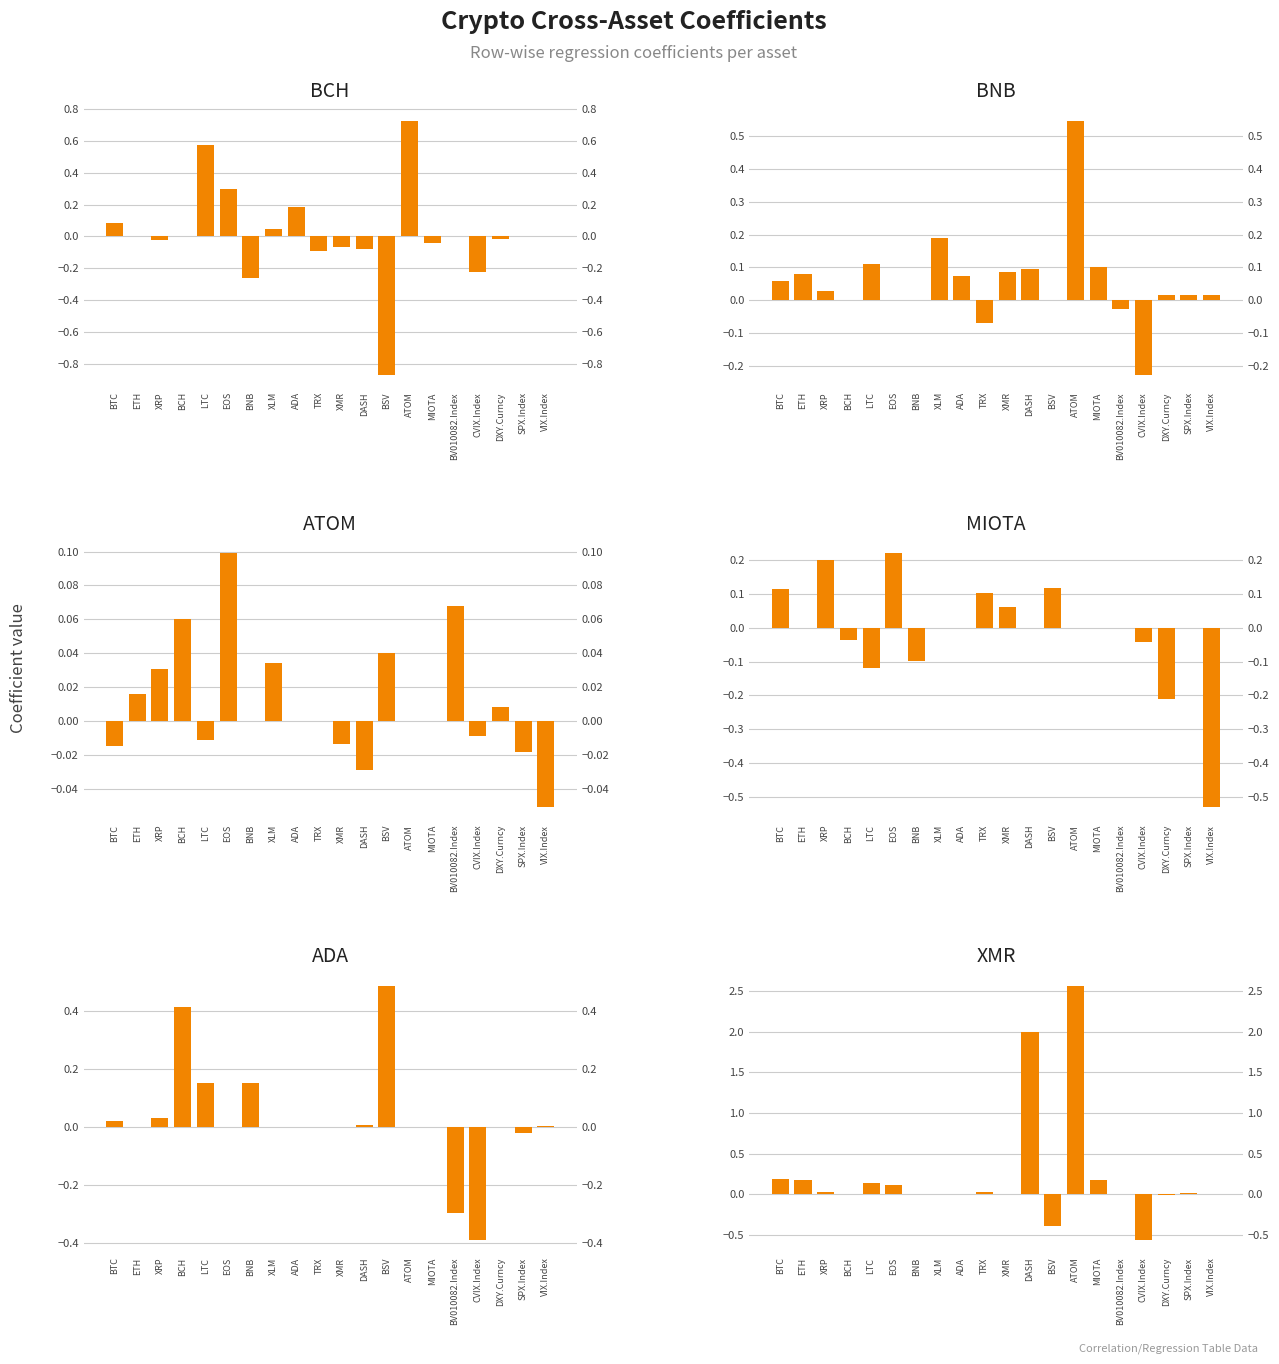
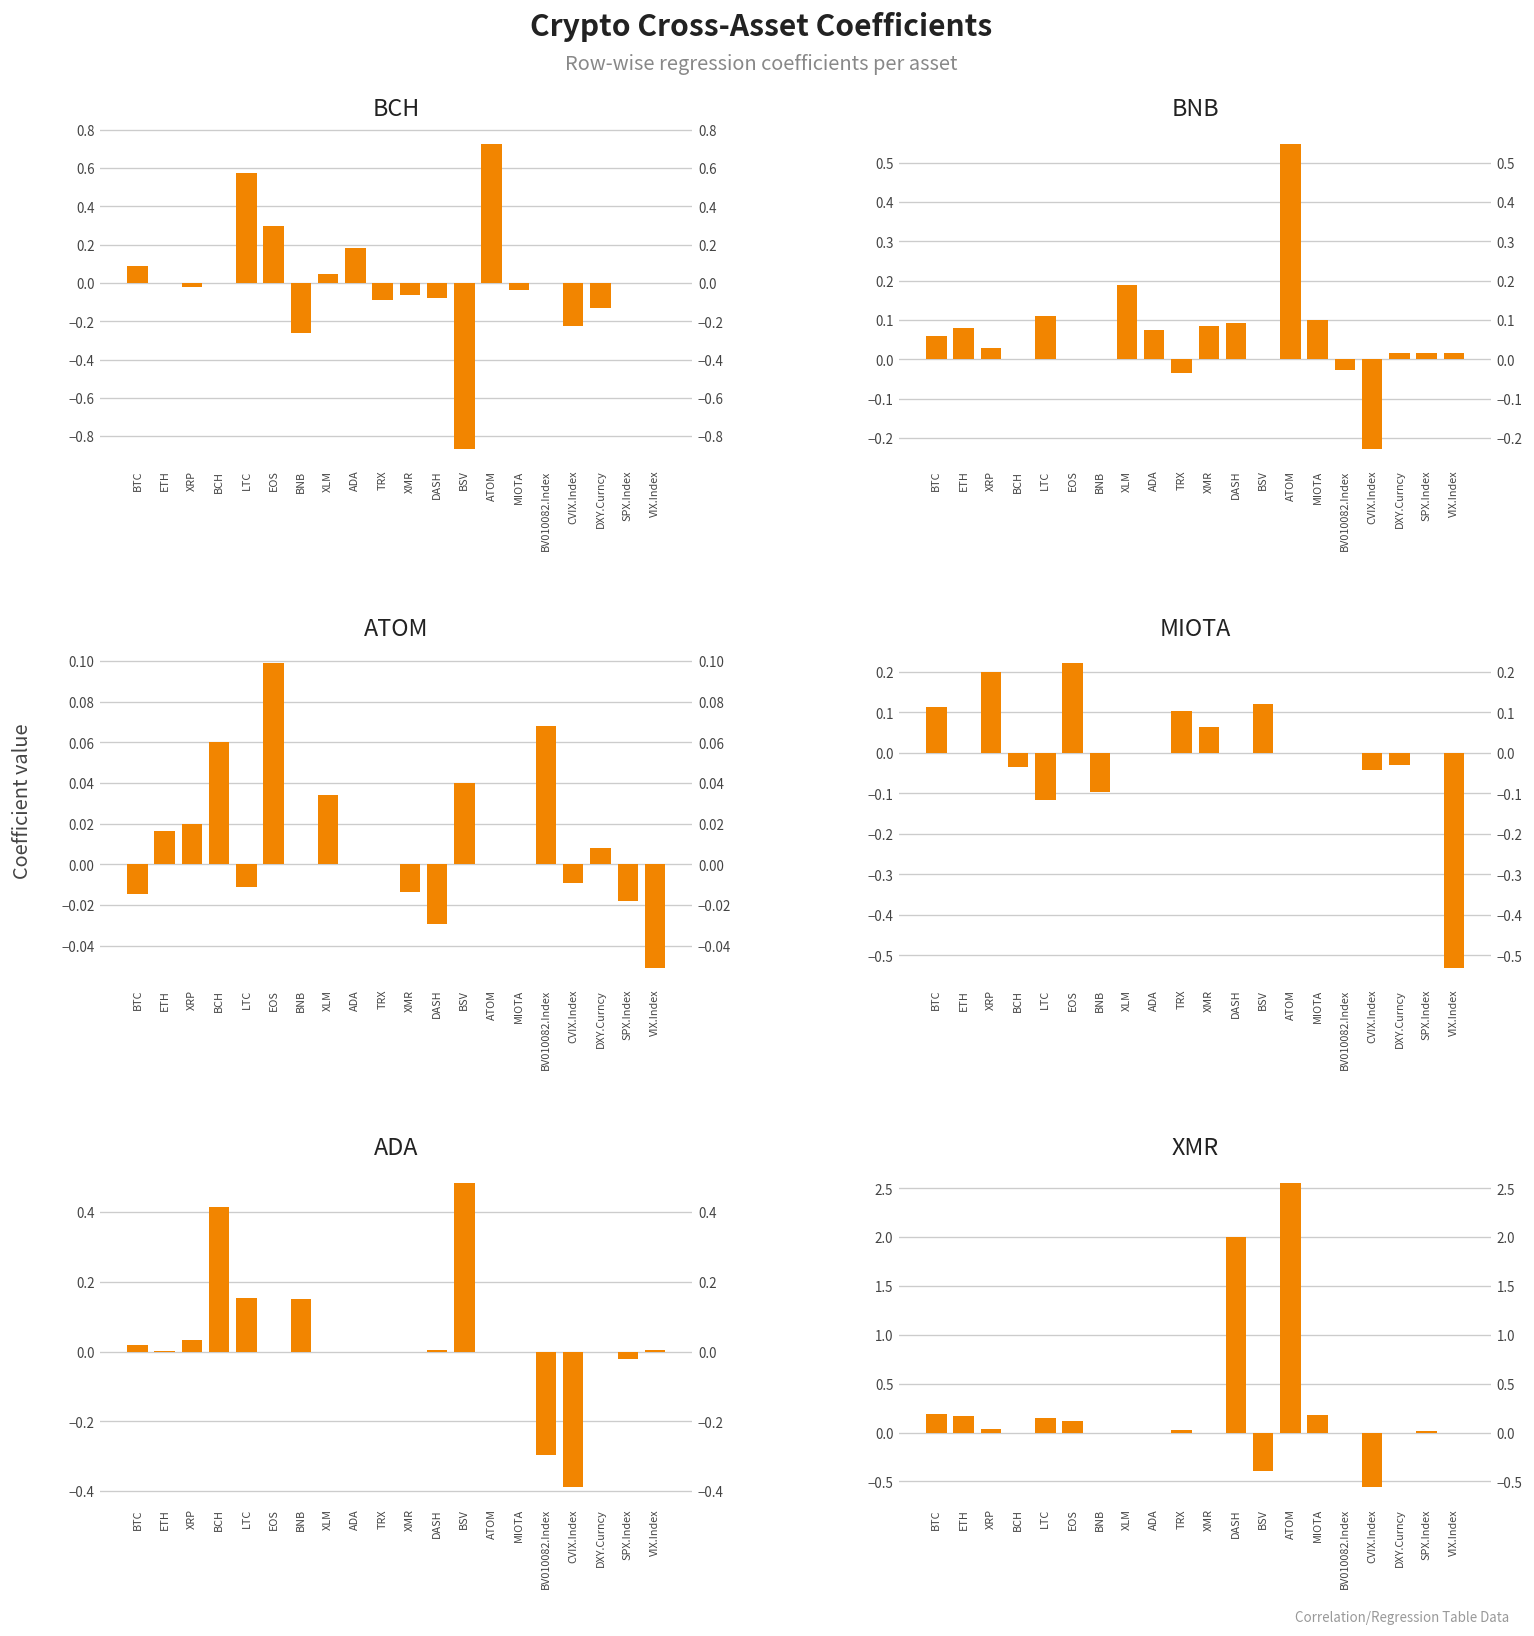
  {
    "BCH": {
      "BTC": 0.09,
      "ETH": 0.00,
      "XRP": -0.02,
      "BCH": 0.00,
      "LTC": 0.58,
      "EOS": 0.30,
      "BNB": -0.26,
      "XLM": 0.05,
      "ADA": 0.18,
      "TRX": -0.09,
      "XMR": -0.06,
      "DASH": -0.08,
      "BSV": -0.87,
      "ATOM": 0.72,
      "MIOTA": -0.04,
      "BV010082.Index": 0.00,
      "CVIX.Index": -0.22,
-     "DXY.Curncy": -0.01,
+     "DXY.Curncy": -0.13,
      "SPX.Index": 0.00,
      "VIX.Index": 0.00
    },
    "BNB": {
      "BTC": 0.06,
      "ETH": 0.08,
      "XRP": 0.03,
      "BCH": 0.00,
      "LTC": 0.11,
      "EOS": 0.00,
      "BNB": 0.00,
      "XLM": 0.19,
      "ADA": 0.07,
-     "TRX": -0.07,
+     "TRX": -0.04,
      "XMR": 0.08,
      "DASH": 0.09,
      "BSV": 0.00,
      "ATOM": 0.55,
      "MIOTA": 0.10,
      "BV010082.Index": -0.03,
      "CVIX.Index": -0.23,
      "DXY.Curncy": 0.02,
      "SPX.Index": 0.02,
      "VIX.Index": 0.02
    },
    "ATOM": {
      "BTC": -0.015,
      "ETH": 0.016,
-     "XRP": 0.030,
+     "XRP": 0.020,
      "BCH": 0.060,
      "LTC": -0.011,
      "EOS": 0.099,
      "BNB": 0.000,
      "XLM": 0.034,
      "ADA": 0.000,
      "TRX": 0.000,
      "XMR": -0.014,
      "DASH": -0.029,
      "BSV": 0.040,
      "ATOM": 0.000,
      "MIOTA": 0.000,
      "BV010082.Index": 0.068,
      "CVIX.Index": -0.009,
      "DXY.Curncy": 0.008,
      "SPX.Index": -0.018,
      "VIX.Index": -0.051
    },
    "MIOTA": {
      "BTC": 0.11,
      "ETH": 0.00,
      "XRP": 0.20,
      "BCH": -0.04,
      "LTC": -0.12,
      "EOS": 0.22,
      "BNB": -0.10,
      "XLM": 0.00,
      "ADA": 0.00,
      "TRX": 0.10,
      "XMR": 0.06,
      "BSV": 0.12,
      "ATOM": 0.00,
      "MIOTA": 0.00,
      "BV010082.Index": 0.00,
      "CVIX.Index": -0.04,
-     "DXY.Curncy": -0.21,
+     "DXY.Curncy": -0.03,
      "SPX.Index": 0.00,
      "VIX.Index": -0.53
    },
    "ADA": {
      "BTC": 0.02,
      "XRP": 0.03,
      "BCH": 0.41,
      "LTC": 0.15,
      "EOS": 0.00,
      "BNB": 0.15,
      "XLM": 0.00,
      "ADA": 0.00,
      "TRX": 0.00,
      "XMR": 0.00,
      "BSV": 0.48,
      "ATOM": 0.00,
      "MIOTA": 0.00,
      "BV010082.Index": -0.30,
      "CVIX.Index": -0.39,
      "DXY.Curncy": 0.00,
      "SPX.Index": -0.02
    },
    "XMR": {
      "BTC": 0.2,
      "ETH": 0.2,
      "XRP": 0.0,
      "BCH": 0.0,
      "LTC": 0.1,
      "EOS": 0.1,
      "BNB": 0.0,
      "XLM": 0.0,
      "ADA": 0.0,
      "XMR": 0.0,
      "DASH": 2.0,
      "BSV": -0.4,
      "ATOM": 2.6,
      "MIOTA": 0.2,
      "BV010082.Index": 0.0,
      "CVIX.Index": -0.6,
      "VIX.Index": 0.0
    }
  }
